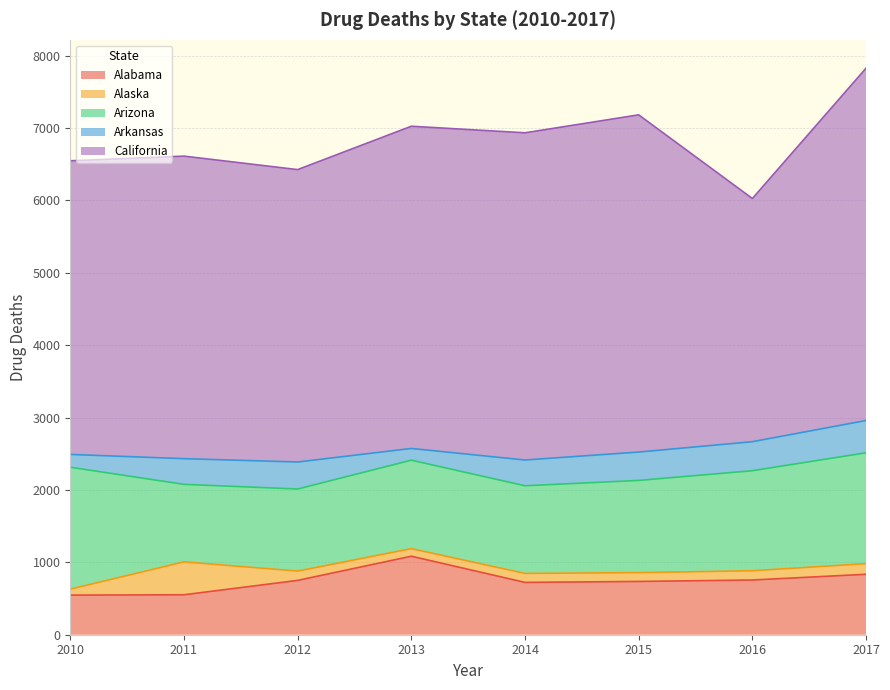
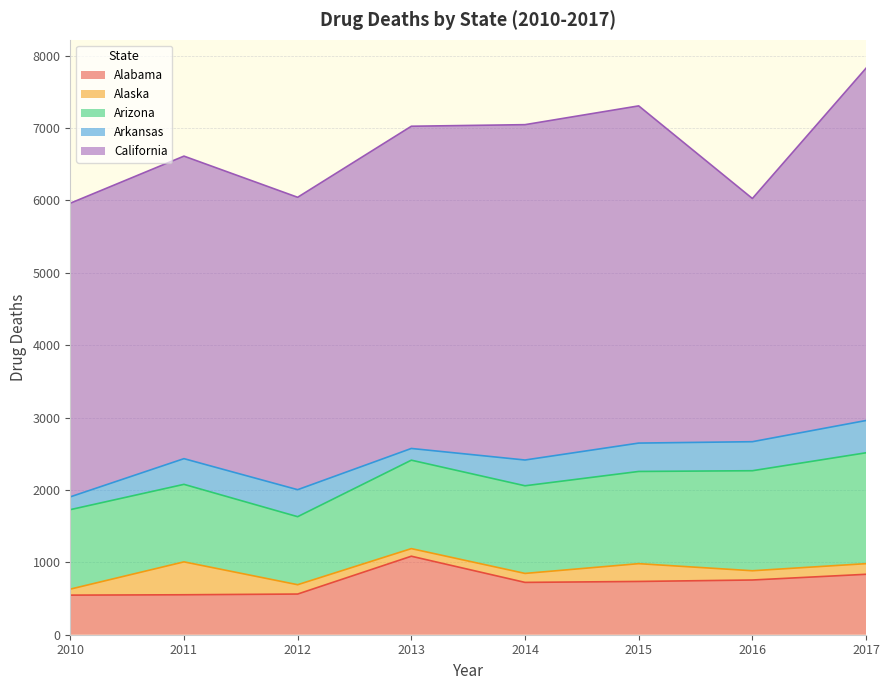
  {
    "Alabama": {
      "2010": 500,
      "2011": 600,
-     "2012": 800,
+     "2012": 600,
      "2013": 1100,
      "2014": 700,
      "2015": 700,
      "2016": 800,
      "2017": 800
    },
    "Alaska": {
      "2010": 100,
      "2011": 500,
      "2012": 100,
      "2013": 100,
      "2014": 100,
-     "2015": 100,
+     "2015": 200,
      "2016": 100,
      "2017": 100
    },
    "Arizona": {
-     "2010": 1700,
+     "2010": 1100,
      "2011": 1100,
-     "2012": 1100,
+     "2012": 900,
      "2013": 1200,
      "2014": 1200,
      "2015": 1300,
      "2016": 1400,
      "2017": 1500
    },
    "Arkansas": {
      "2010": 200,
      "2011": 400,
      "2012": 400,
      "2013": 200,
      "2014": 400,
      "2015": 400,
      "2016": 400,
      "2017": 400
    },
    "California": {
      "2010": 4100,
      "2011": 4200,
      "2012": 4000,
      "2013": 4500,
-     "2014": 4500,
+     "2014": 4600,
      "2015": 4700,
      "2016": 3400,
      "2017": 4900
    }
  }
